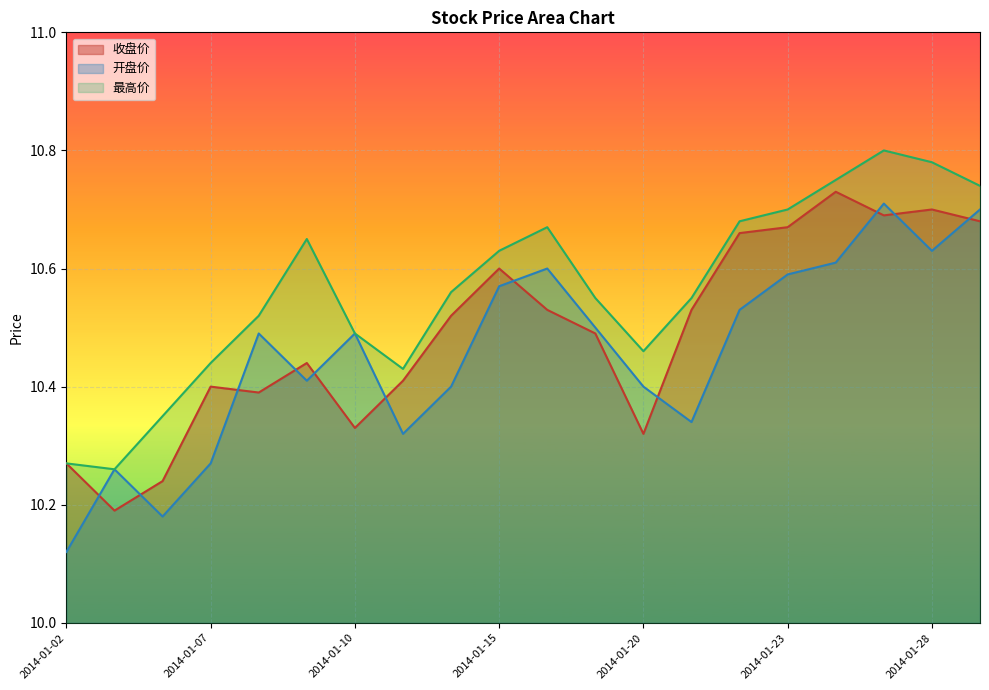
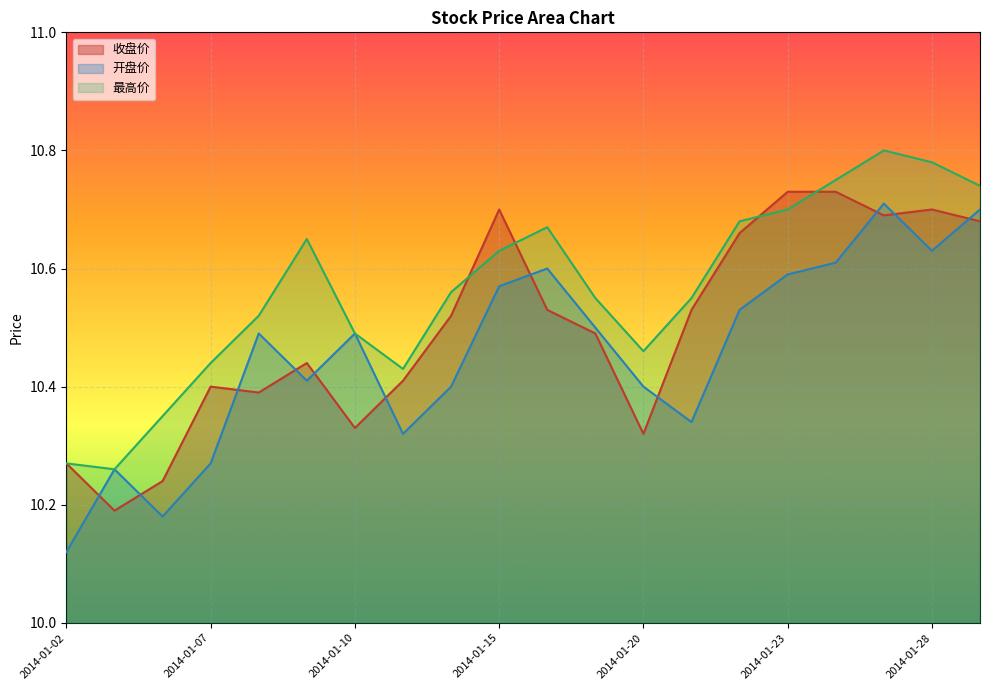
  {
    "收盘价": {
      "2014-01-07": 10.40,
      "2014-01-10": 10.33,
-     "2014-01-15": 10.6,
+     "2014-01-15": 10.7,
      "2014-01-20": 10.32,
-     "2014-01-23": 10.67,
+     "2014-01-23": 10.73,
      "2014-01-28": 10.70
    }
  }
